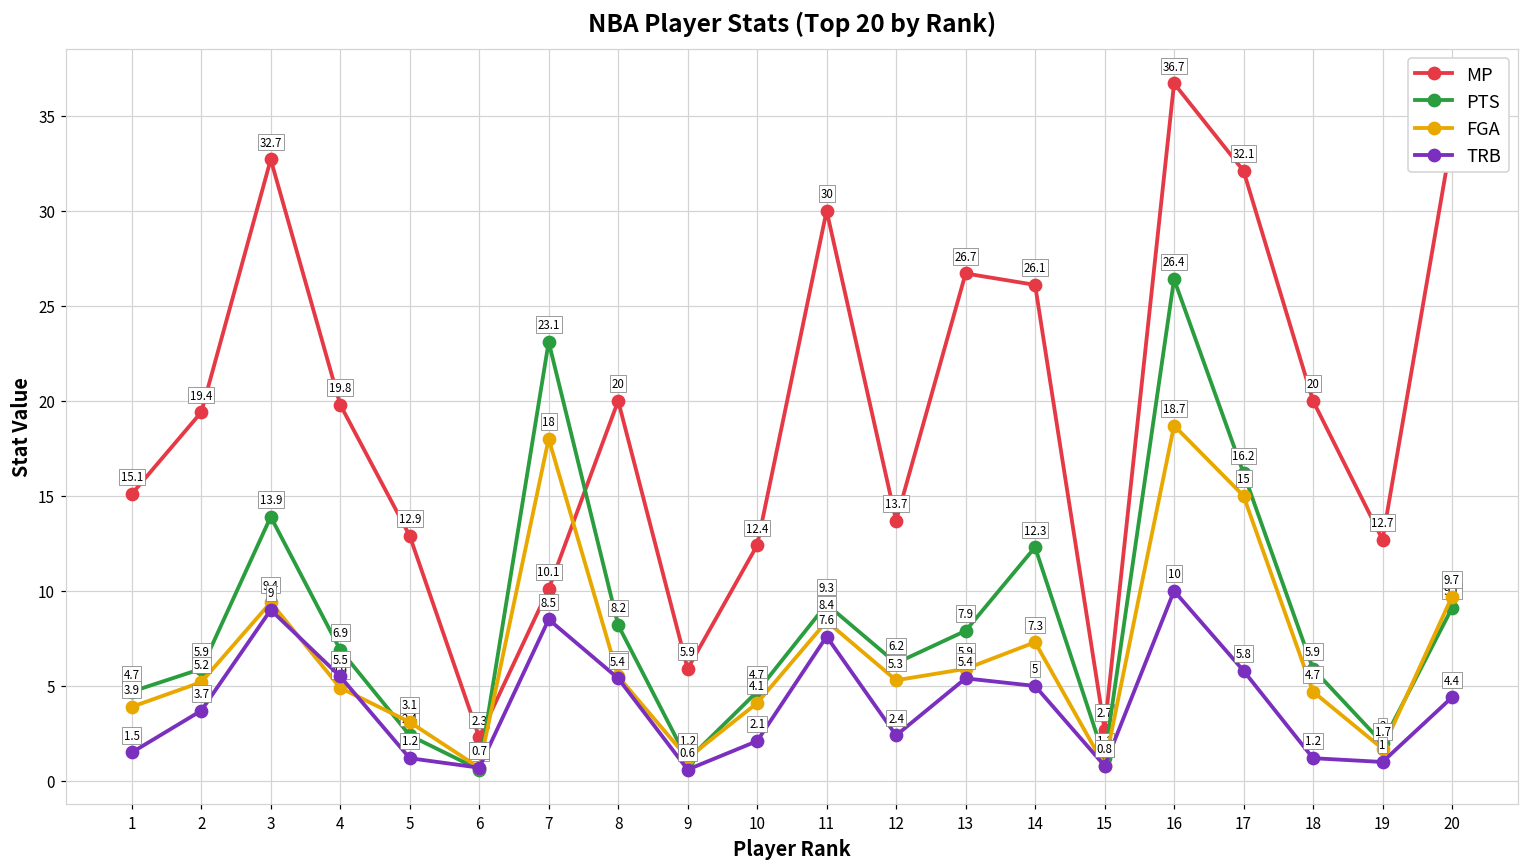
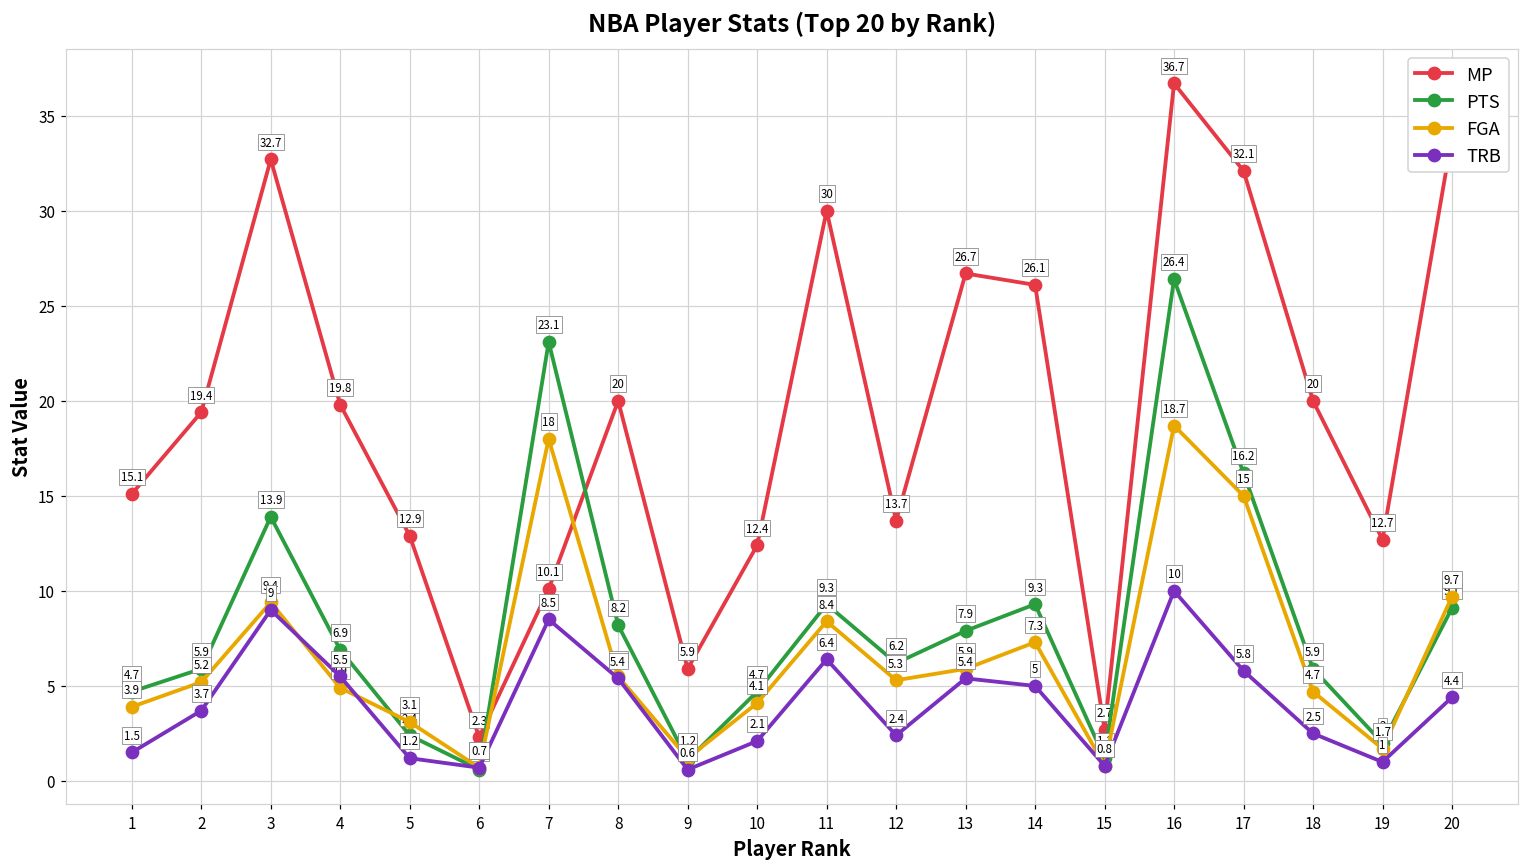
  {
    "PTS": {
-     "14": 12.3
+     "14": 9.3
    },
    "TRB": {
-     "11": 7.6,
-     "18": 1.2
+     "11": 6.4,
+     "18": 2.5
    }
  }
